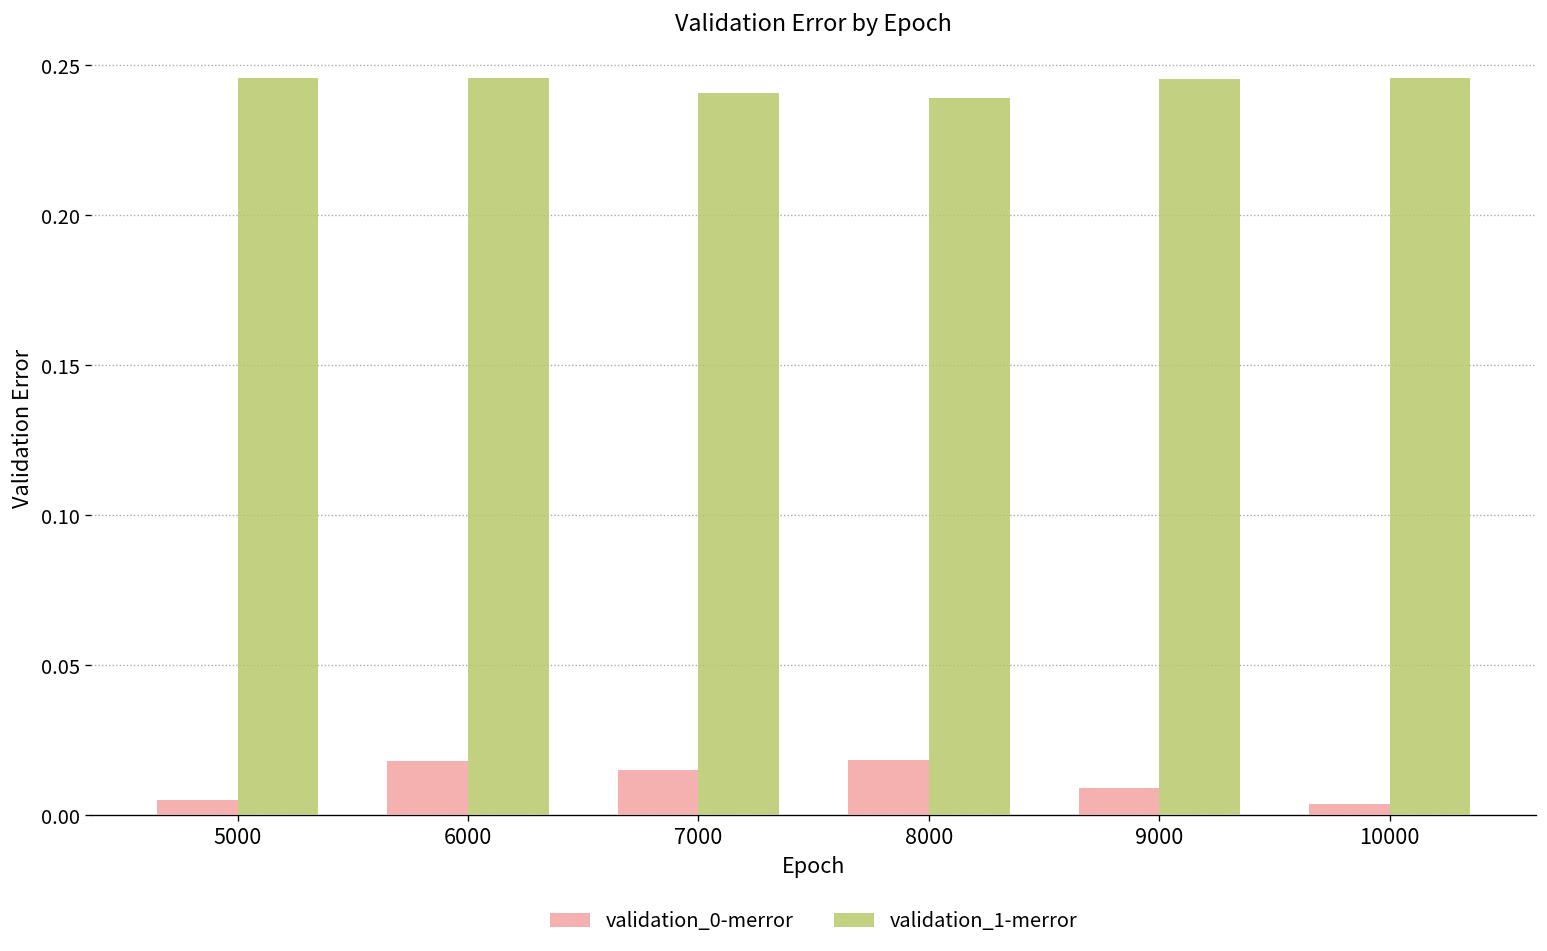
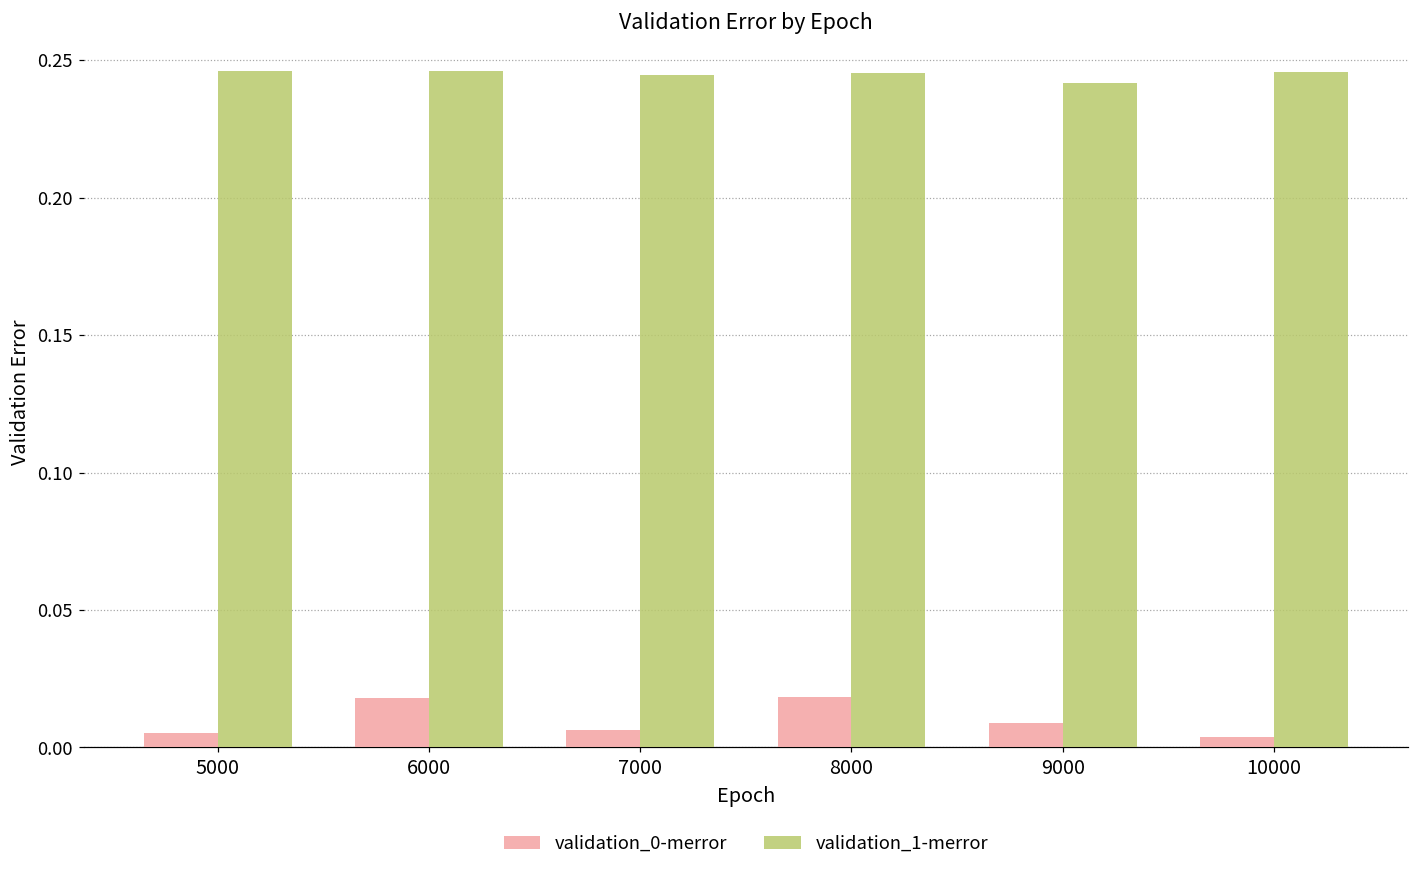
  {
    "validation_0-merror": {
      "5000": 0.005,
      "6000": 0.018,
-     "7000": 0.015,
+     "7000": 0.006,
      "8000": 0.018,
      "9000": 0.009,
      "10000": 0.004
    },
    "validation_1-merror": {
      "5000": 0.246,
      "6000": 0.246,
-     "7000": 0.241,
-     "8000": 0.239,
-     "9000": 0.245,
+     "7000": 0.245,
+     "8000": 0.245,
+     "9000": 0.242,
      "10000": 0.246
    }
  }
